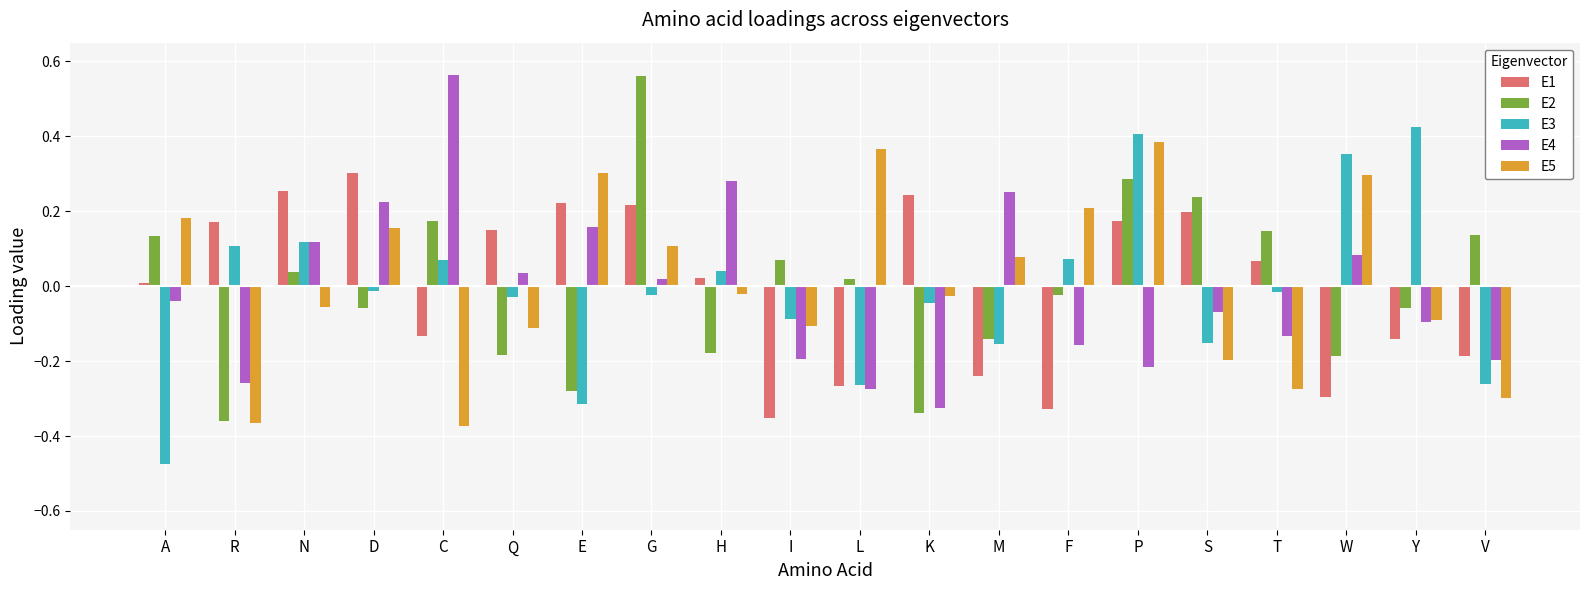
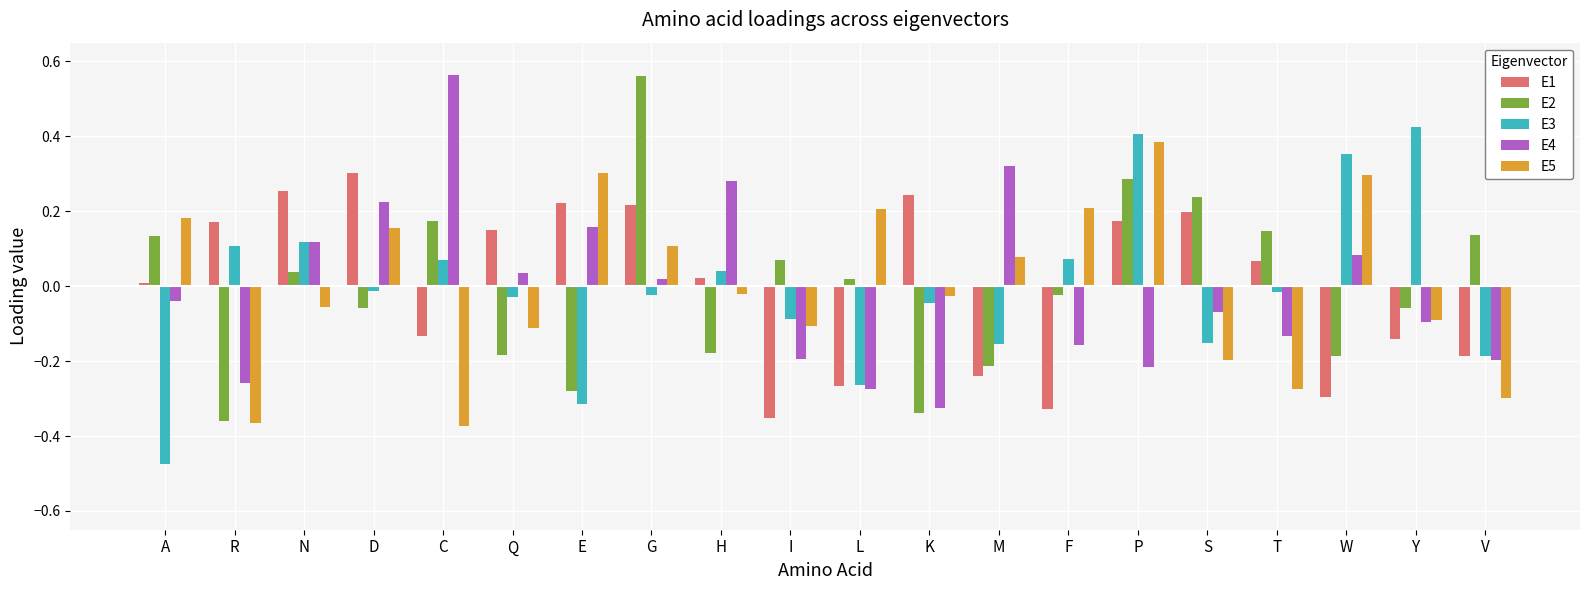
  {
    "E1": {
      "A": 0.01,
      "R": 0.17,
      "N": 0.26,
      "D": 0.30,
      "C": -0.13,
      "Q": 0.15,
      "E": 0.22,
      "G": 0.22,
      "H": 0.02,
      "I": -0.35,
      "L": -0.27,
      "K": 0.24,
      "M": -0.24,
      "F": -0.33,
      "P": 0.17,
      "S": 0.20,
      "T": 0.07,
      "W": -0.30,
      "Y": -0.14,
      "V": -0.19
    },
    "E2": {
      "A": 0.13,
      "R": -0.36,
      "N": 0.04,
      "D": -0.06,
      "C": 0.17,
      "Q": -0.18,
      "E": -0.28,
      "G": 0.56,
      "H": -0.18,
      "I": 0.07,
      "L": 0.02,
      "K": -0.34,
-     "M": -0.14,
+     "M": -0.21,
      "F": -0.02,
      "P": 0.29,
      "S": 0.24,
      "T": 0.15,
      "W": -0.19,
      "Y": -0.06,
      "V": 0.14
    },
    "E3": {
      "A": -0.48,
      "R": 0.11,
      "N": 0.12,
      "D": -0.01,
      "C": 0.07,
      "Q": -0.03,
      "E": -0.32,
      "G": -0.02,
      "H": 0.04,
      "I": -0.09,
      "L": -0.27,
      "K": -0.04,
      "M": -0.16,
      "F": 0.07,
      "P": 0.41,
      "S": -0.15,
      "T": -0.02,
      "W": 0.35,
      "Y": 0.43,
-     "V": -0.26
+     "V": -0.19
    },
    "E4": {
      "A": -0.04,
      "R": -0.26,
      "N": 0.12,
      "D": 0.23,
      "C": 0.57,
      "Q": 0.04,
      "E": 0.16,
      "G": 0.02,
      "H": 0.28,
      "I": -0.20,
      "L": -0.27,
      "K": -0.33,
-     "M": 0.25,
+     "M": 0.32,
      "F": -0.16,
      "P": -0.22,
      "S": -0.07,
      "T": -0.13,
      "W": 0.08,
      "Y": -0.10,
      "V": -0.20
    },
    "E5": {
      "A": 0.18,
      "R": -0.36,
      "N": -0.06,
      "D": 0.16,
      "C": -0.37,
      "Q": -0.11,
      "E": 0.30,
      "G": 0.11,
      "H": -0.02,
      "I": -0.11,
-     "L": 0.37,
+     "L": 0.21,
      "K": -0.03,
      "M": 0.08,
      "F": 0.21,
      "P": 0.38,
      "S": -0.20,
      "T": -0.27,
      "W": 0.30,
      "Y": -0.09,
      "V": -0.30
    }
  }
